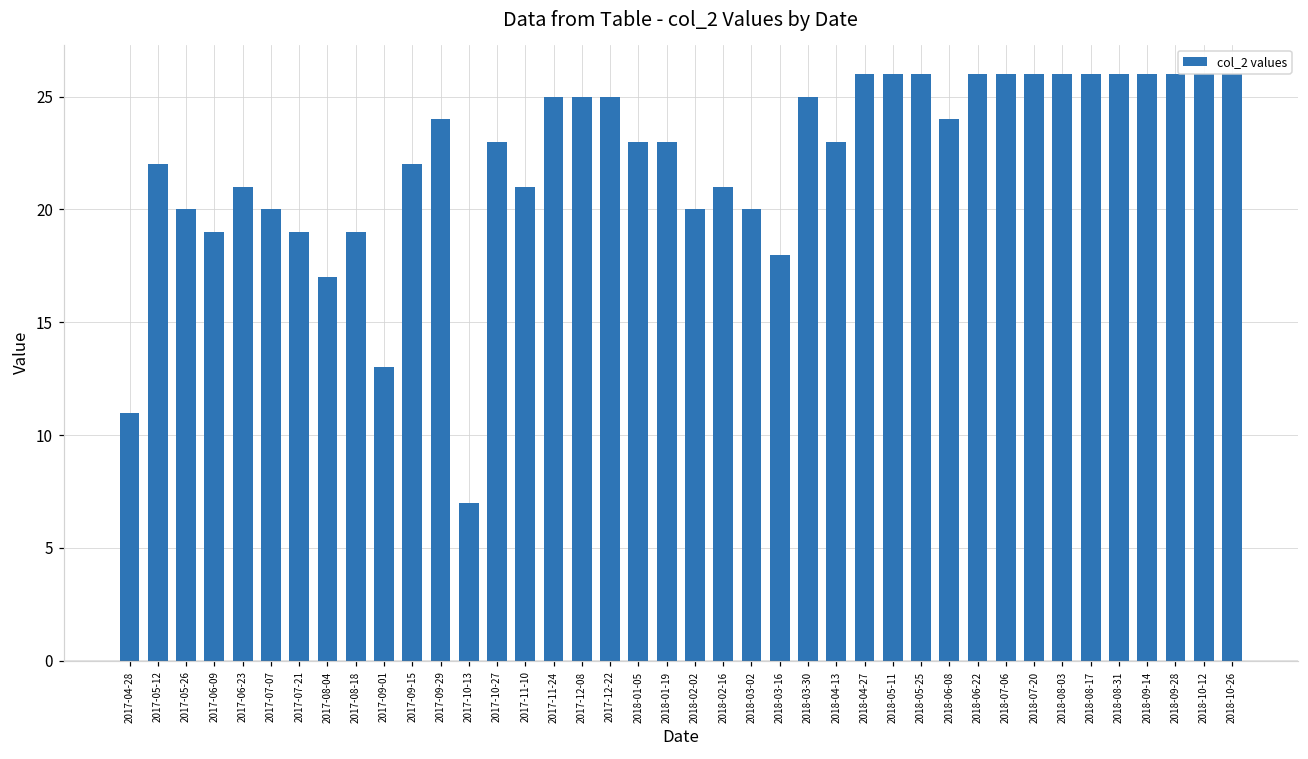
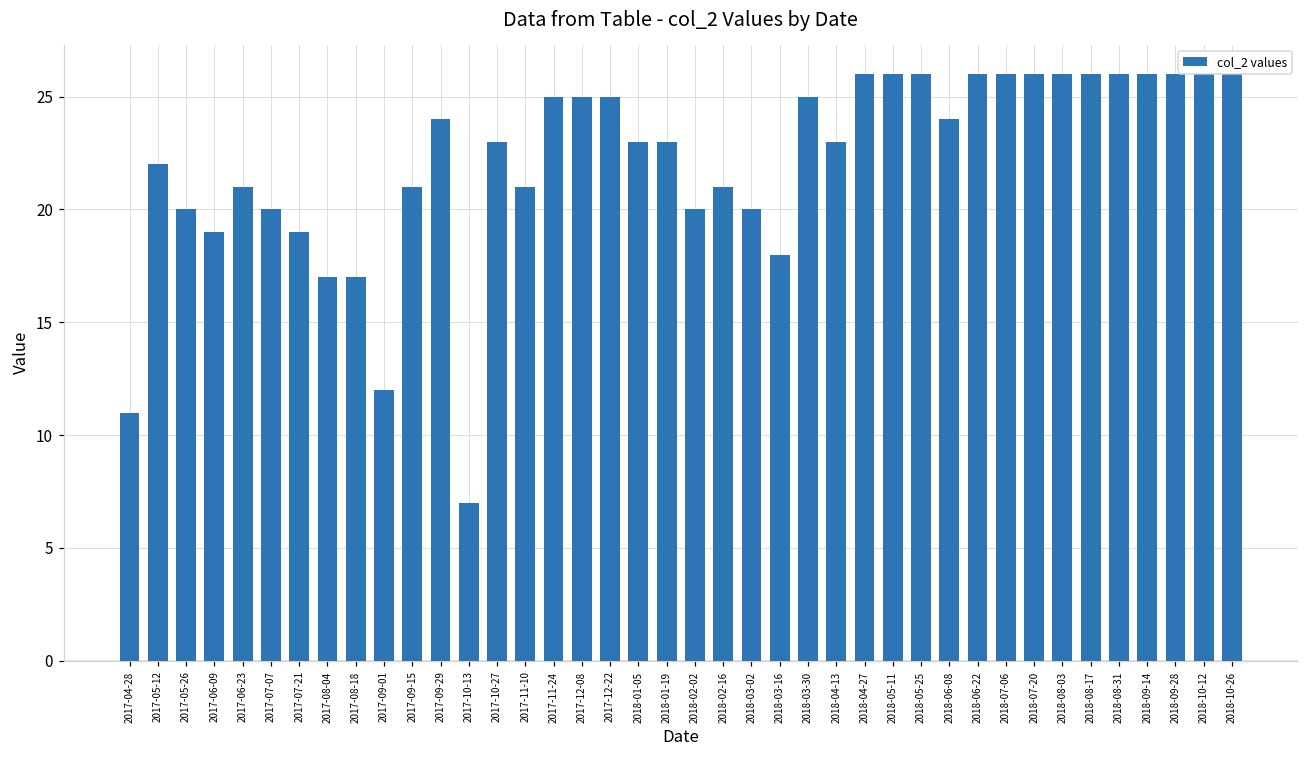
  {
    "2017-04-28": 11,
    "2017-05-12": 22,
    "2017-05-26": 20,
    "2017-06-09": 19,
    "2017-06-23": 21,
    "2017-07-07": 20,
    "2017-07-21": 19,
    "2017-08-04": 17,
-   "2017-08-18": 19,
-   "2017-09-01": 13,
-   "2017-09-15": 22,
+   "2017-08-18": 17,
+   "2017-09-01": 12,
+   "2017-09-15": 21,
    "2017-09-29": 24,
    "2017-10-13": 7,
    "2017-10-27": 23,
    "2017-11-10": 21,
    "2017-11-24": 25,
    "2017-12-08": 25,
    "2017-12-22": 25,
    "2018-01-05": 23,
    "2018-01-19": 23,
    "2018-02-02": 20,
    "2018-02-16": 21,
    "2018-03-02": 20,
    "2018-03-16": 18,
    "2018-03-30": 25,
    "2018-04-13": 23,
    "2018-04-27": 26,
    "2018-05-11": 26,
    "2018-05-25": 26,
    "2018-06-08": 24,
    "2018-06-22": 26,
    "2018-07-06": 26,
    "2018-07-20": 26,
    "2018-08-03": 26,
    "2018-08-17": 26,
    "2018-08-31": 26,
    "2018-09-14": 26,
    "2018-09-28": 26,
    "2018-10-12": 26,
    "2018-10-26": 26
  }
